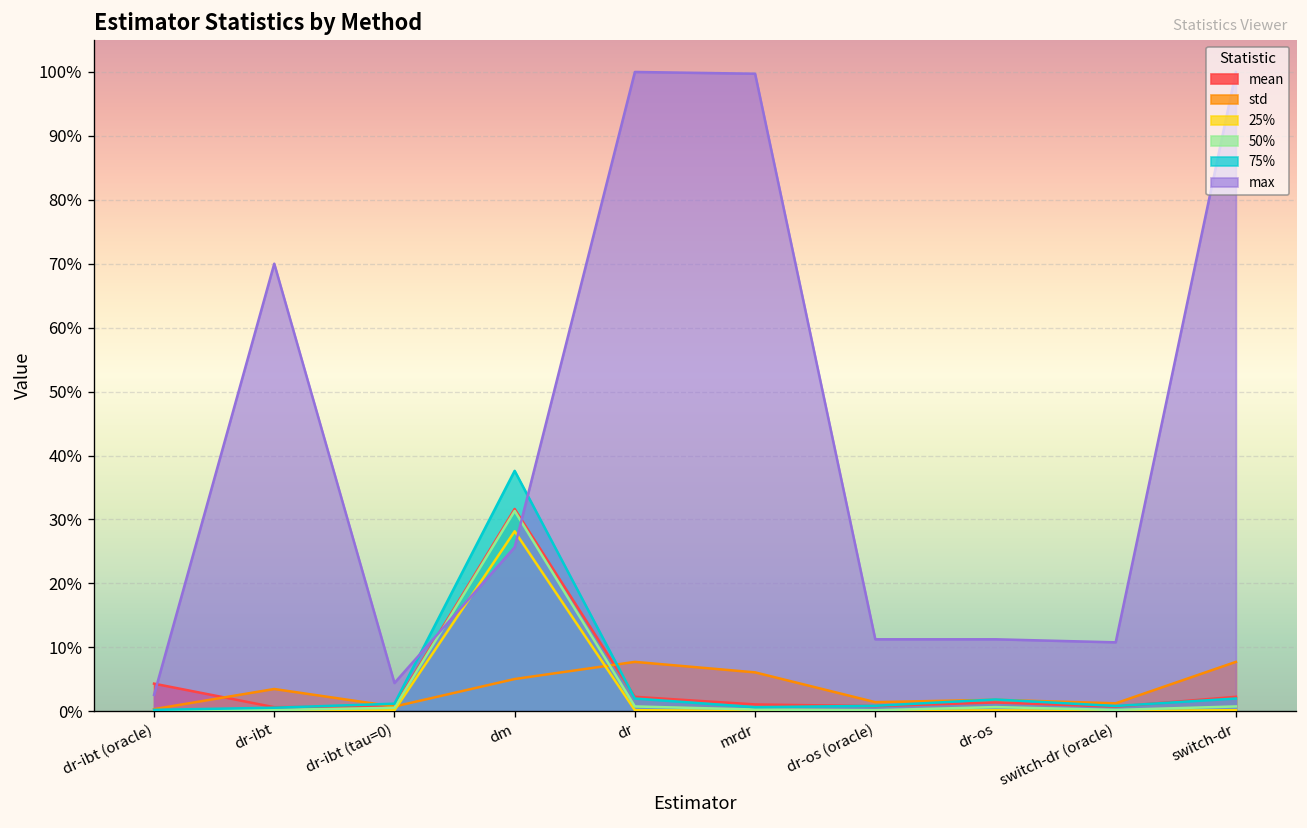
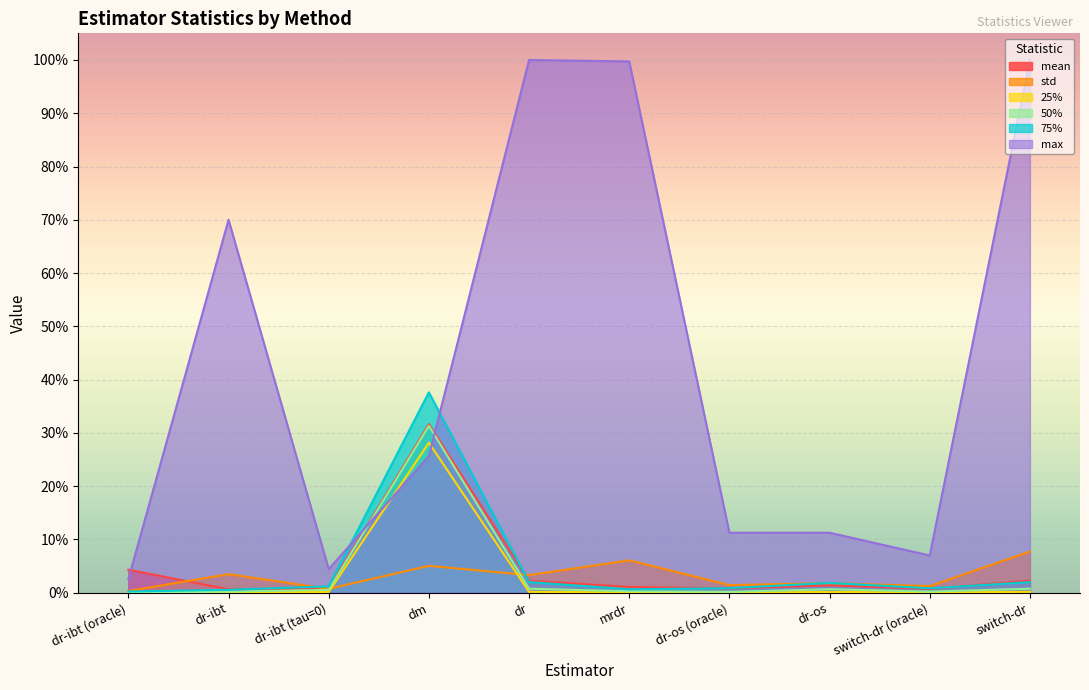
  {
    "mean": {
      "dr-ibt (oracle)": "4%"
    },
    "std": {
      "dr-ibt": "3%",
      "dm": "5%",
-     "dr": "8%",
+     "dr": "3%",
      "mrdr": "6%",
      "dr-os (oracle)": "1%",
      "switch-dr": "8%"
    },
    "25%": {
      "dm": "28%",
      "dr": "0%",
      "dr-os": "0%",
      "switch-dr": "0%"
    },
    "50%": {
      "dr": "1%",
      "dr-os": "1%",
      "switch-dr": "1%"
    },
    "75%": {
      "dm": "38%"
    },
    "max": {
      "dr-ibt (oracle)": "3%",
      "dr-ibt": "70%",
      "dr-ibt (tau=0)": "4%",
      "dm": "26%",
      "dr": "100%",
      "mrdr": "100%",
      "dr-os (oracle)": "11%",
      "dr-os": "11%",
-     "switch-dr (oracle)": "11%"
+     "switch-dr (oracle)": "7%"
    }
  }
